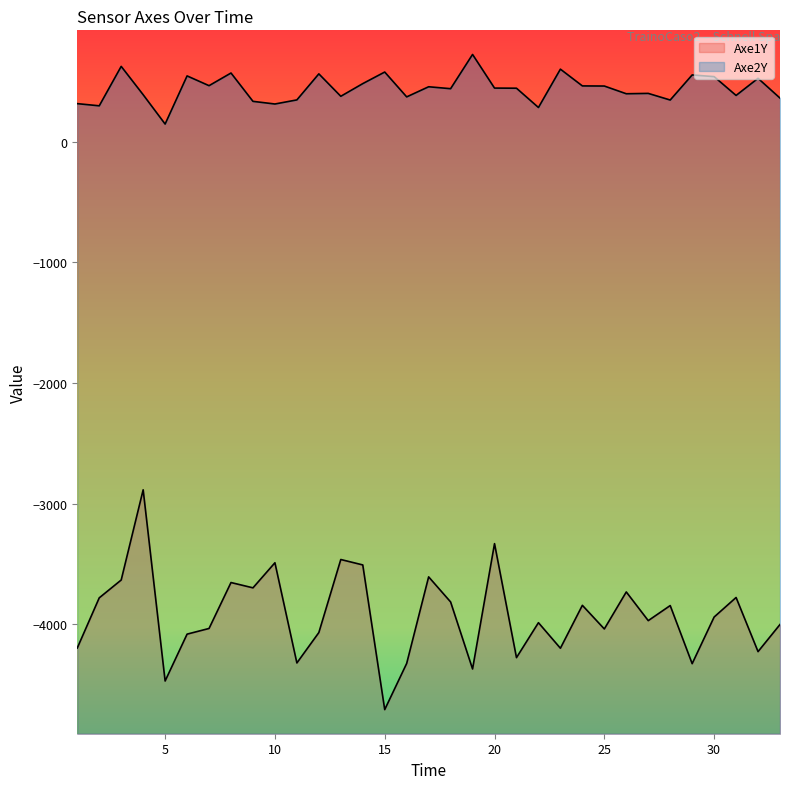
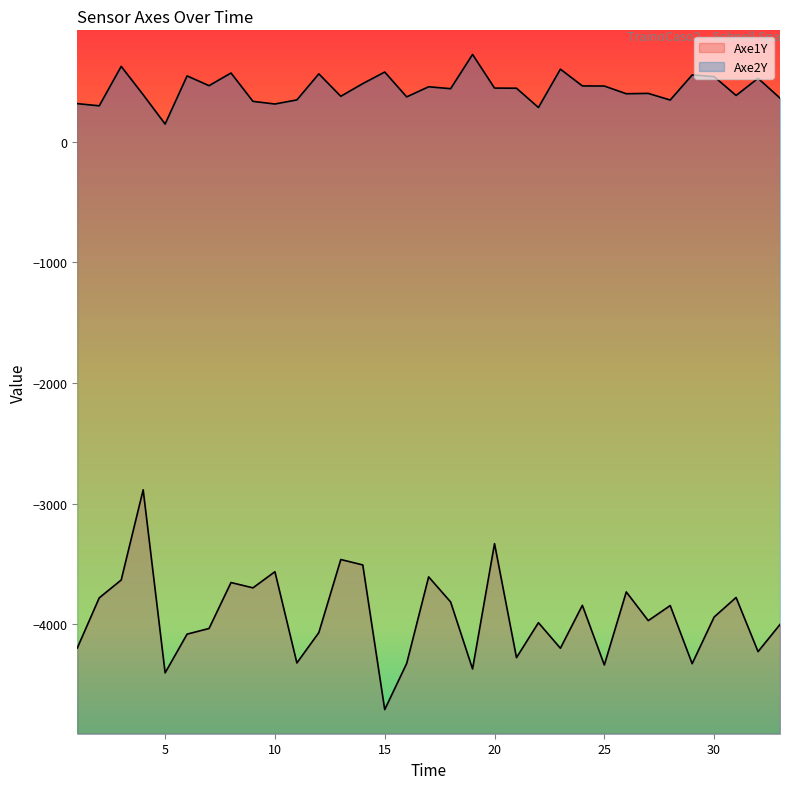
  {
    "Axe1Y": {
-     "5": -4470,
-     "10": -3490,
+     "5": -4400,
+     "10": -3570,
      "15": -4710,
      "20": -3330,
-     "25": -4040,
+     "25": -4340,
      "30": -3940
    },
    "Axe2Y": {
      "5": 150,
      "10": 310,
      "15": 580,
      "20": 450,
      "25": 460
    }
  }
